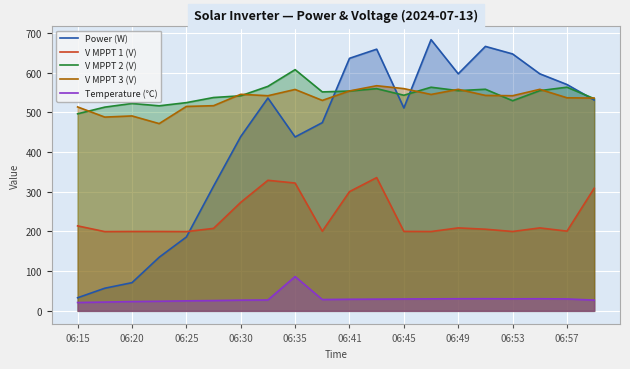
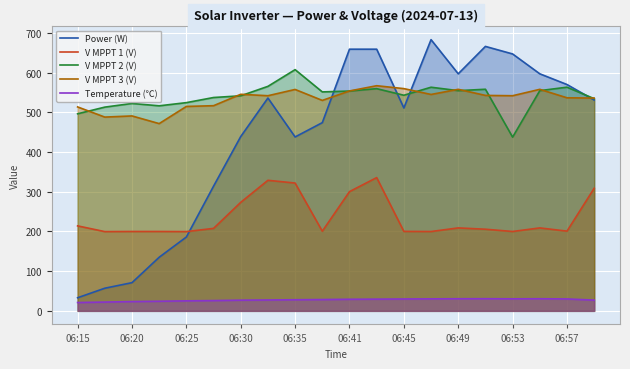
  {
    "Power (W)": {
      "06:15": 30,
      "06:20": 70,
      "06:25": 190,
      "06:30": 440,
      "06:35": 440,
-     "06:41": 640,
+     "06:41": 660,
      "06:45": 510,
      "06:49": 600,
      "06:53": 650,
      "06:57": 570
    },
    "V MPPT 2 (V)": {
      "06:15": 500,
      "06:20": 520,
      "06:25": 520,
      "06:35": 610,
      "06:45": 540,
-     "06:53": 530,
+     "06:53": 440,
      "06:57": 560
    },
    "Temperature (℃)": {
      "06:15": 20,
      "06:20": 20,
      "06:25": 30,
      "06:30": 30,
-     "06:35": 90,
+     "06:35": 30,
      "06:41": 30,
      "06:45": 30,
      "06:49": 30,
      "06:53": 30,
      "06:57": 30
    }
  }
